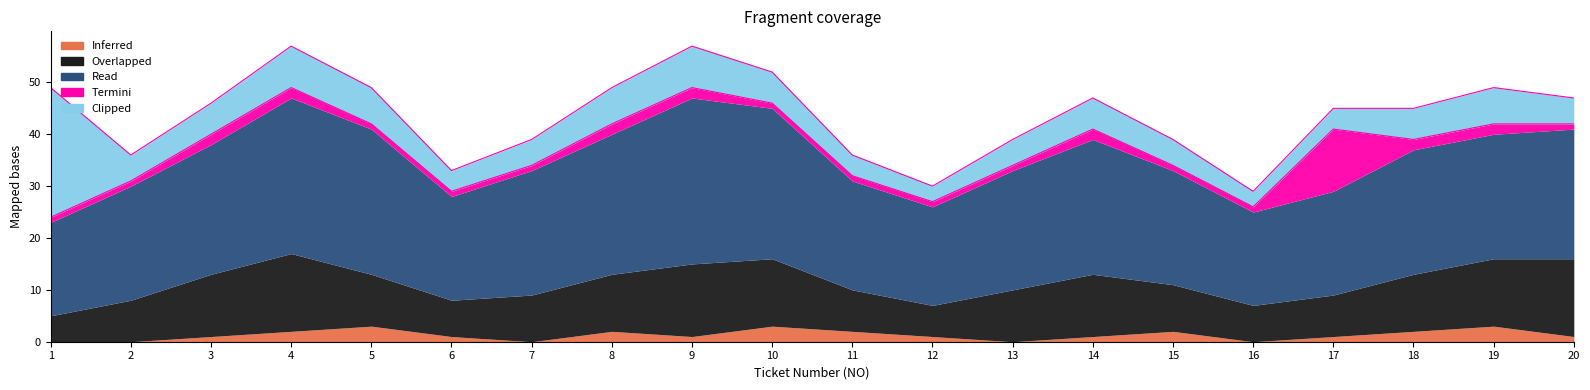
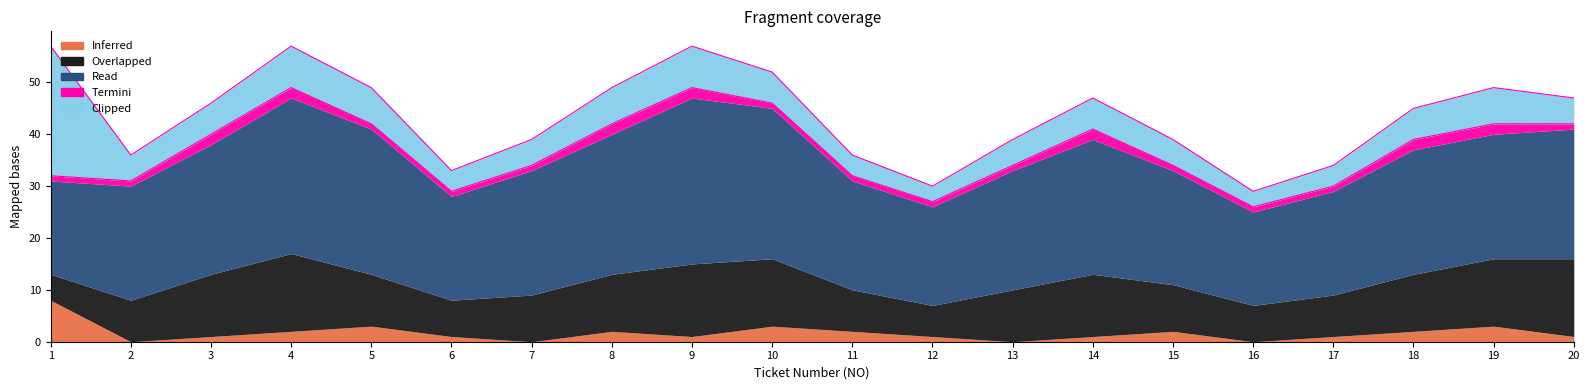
  {
    "Inferred": {
-     "1": 0,
+     "1": 8,
      "2": 0,
      "3": 1,
      "4": 2,
      "5": 3,
      "6": 1,
      "7": 0,
      "8": 2,
      "9": 1,
      "10": 3,
      "11": 2,
      "12": 1,
      "13": 0,
      "14": 1,
      "15": 2,
      "16": 0,
      "17": 1,
      "18": 2,
      "19": 3,
      "20": 1
    },
    "Overlapped": {
      "1": 5,
      "2": 8,
      "3": 12,
      "4": 15,
      "5": 10,
      "6": 7,
      "7": 9,
      "8": 11,
      "9": 14,
      "10": 13,
      "11": 8,
      "12": 6,
      "13": 10,
      "14": 12,
      "15": 9,
      "16": 7,
      "17": 8,
      "18": 11,
      "19": 13,
      "20": 15
    },
    "Read": {
      "1": 18,
      "2": 22,
      "3": 25,
      "4": 30,
      "5": 28,
      "6": 20,
      "7": 24,
      "8": 27,
      "9": 32,
      "10": 29,
      "11": 21,
      "12": 19,
      "13": 23,
      "14": 26,
      "15": 22,
      "16": 18,
      "17": 20,
      "18": 24,
      "19": 24,
      "20": 25
    },
    "Termini": {
      "1": 1,
      "2": 1,
      "3": 2,
      "4": 2,
      "5": 1,
      "6": 1,
      "7": 1,
      "8": 2,
      "9": 2,
      "10": 1,
      "11": 1,
      "12": 1,
      "13": 1,
      "14": 2,
      "15": 1,
      "16": 1,
-     "17": 12,
+     "17": 1,
      "18": 2,
      "19": 2,
      "20": 1
    },
    "Clipped": {
      "1": 25,
      "2": 5,
      "3": 6,
      "4": 8,
      "5": 7,
      "6": 4,
      "7": 5,
      "8": 7,
      "9": 8,
      "10": 6,
      "11": 4,
      "12": 3,
      "13": 5,
      "14": 6,
      "15": 5,
      "16": 3,
      "17": 4,
      "18": 6,
      "19": 7,
      "20": 5
    }
  }
